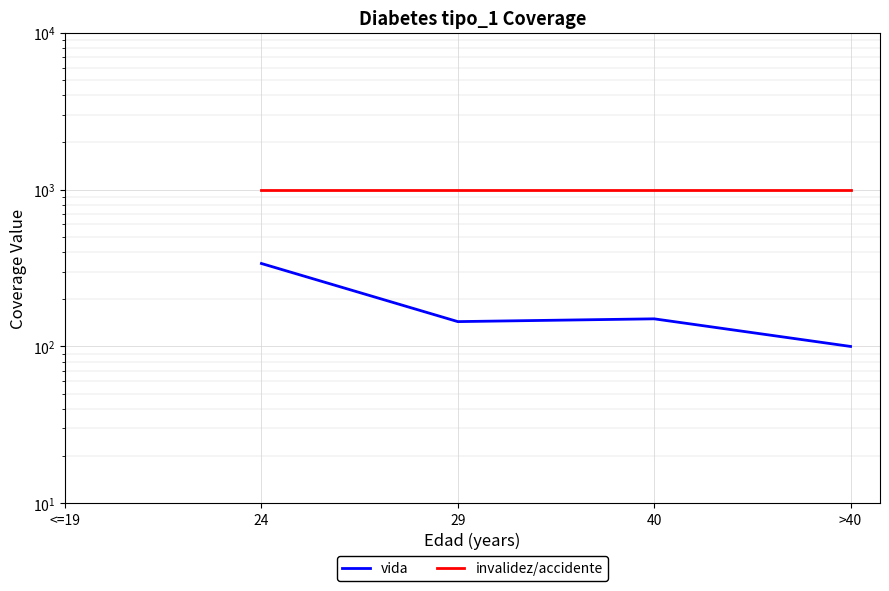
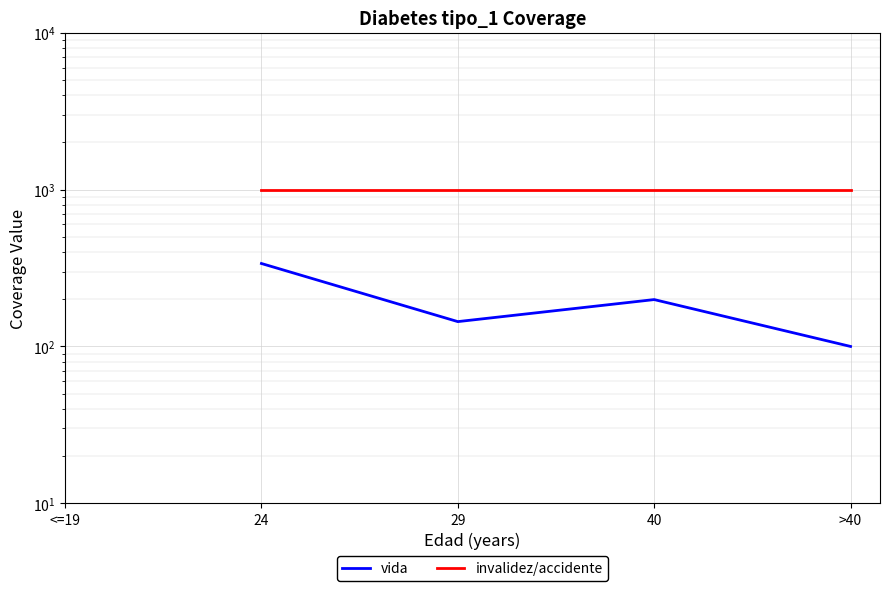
  {
    "vida": {
      "24": 340,
      "29": 140,
-     "40": 150,
+     "40": 200,
      ">40": 100
    },
    "invalidez/accidente": {
      "24": 1000,
      "29": 1000,
      "40": 1000,
      ">40": 1000
    }
  }
